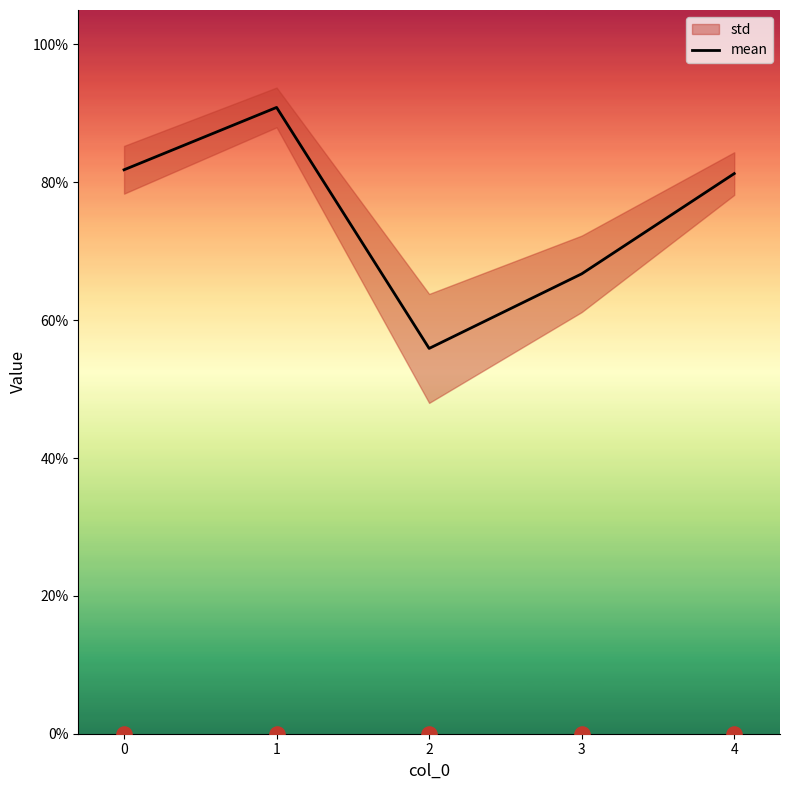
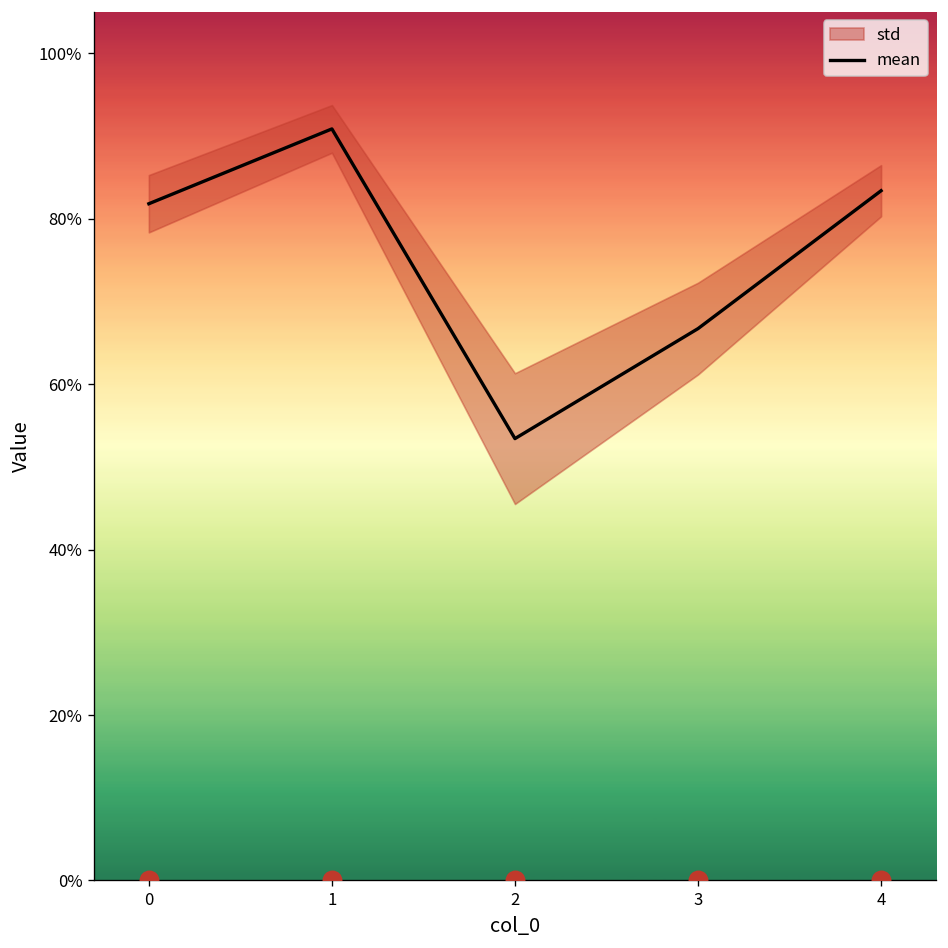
  {
    "mean": {
      "0": "82%",
      "1": "91%",
-     "2": "56%",
+     "2": "53%",
      "3": "67%",
-     "4": "81%"
+     "4": "83%"
    }
  }
